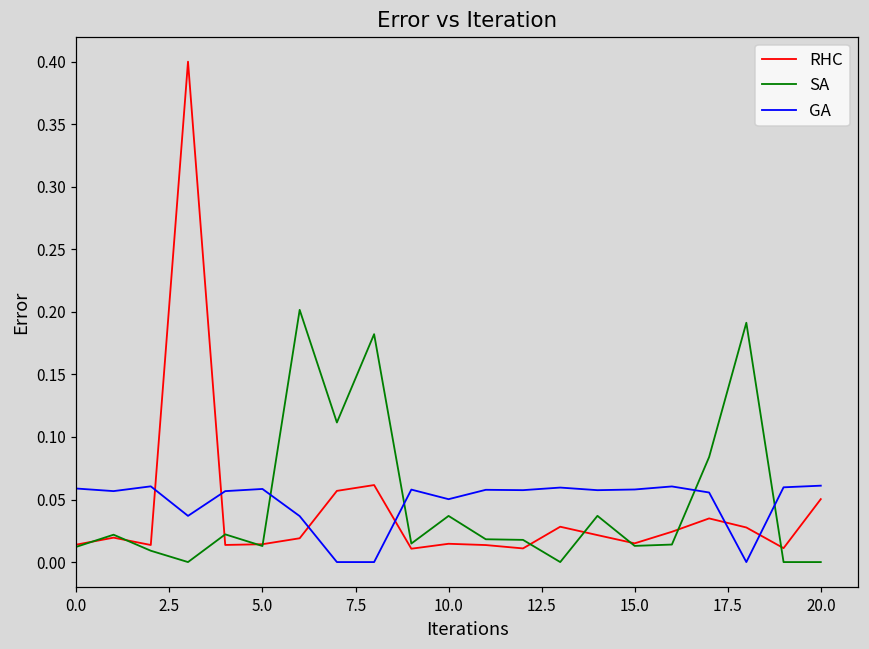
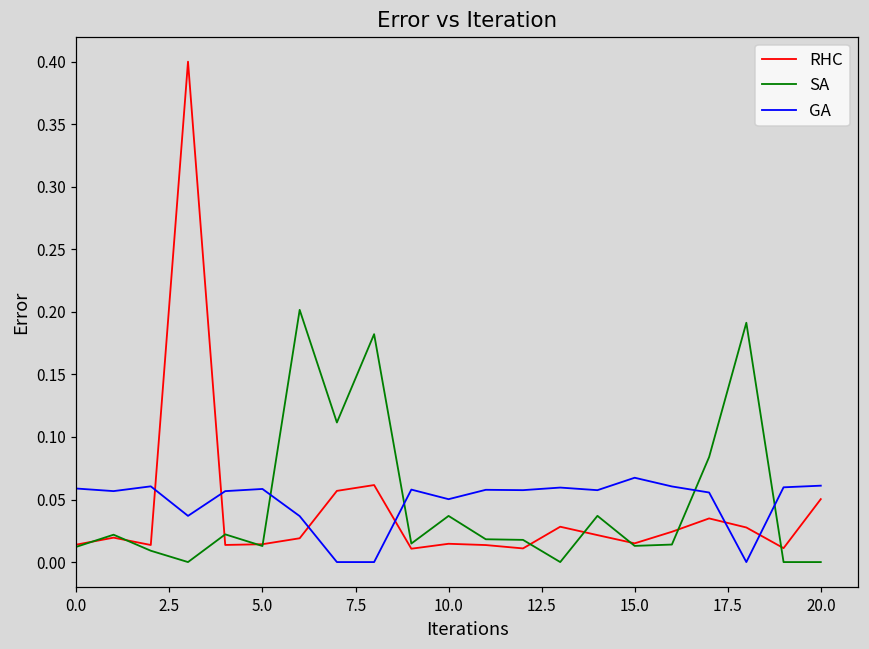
  {
    "RHC": {
      "10.0": 0.015,
      "20.0": 0.050
    },
    "SA": {
      "10.0": 0.037,
      "20.0": 0.000
    },
    "GA": {
      "0.0": 0.059,
      "5.0": 0.058,
      "10.0": 0.050,
-     "15.0": 0.058,
+     "15.0": 0.067,
      "20.0": 0.061
    }
  }
